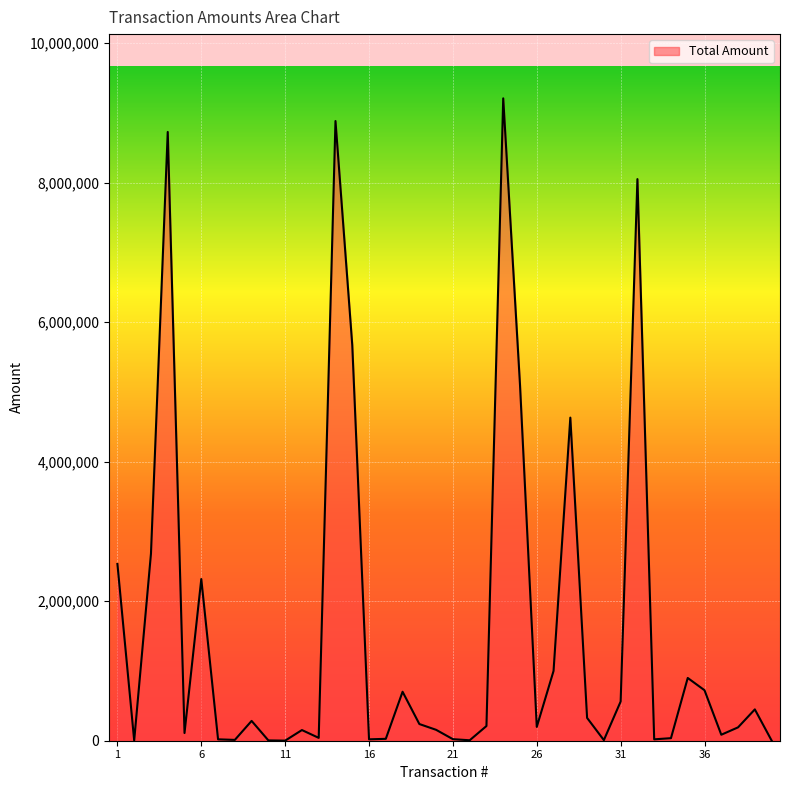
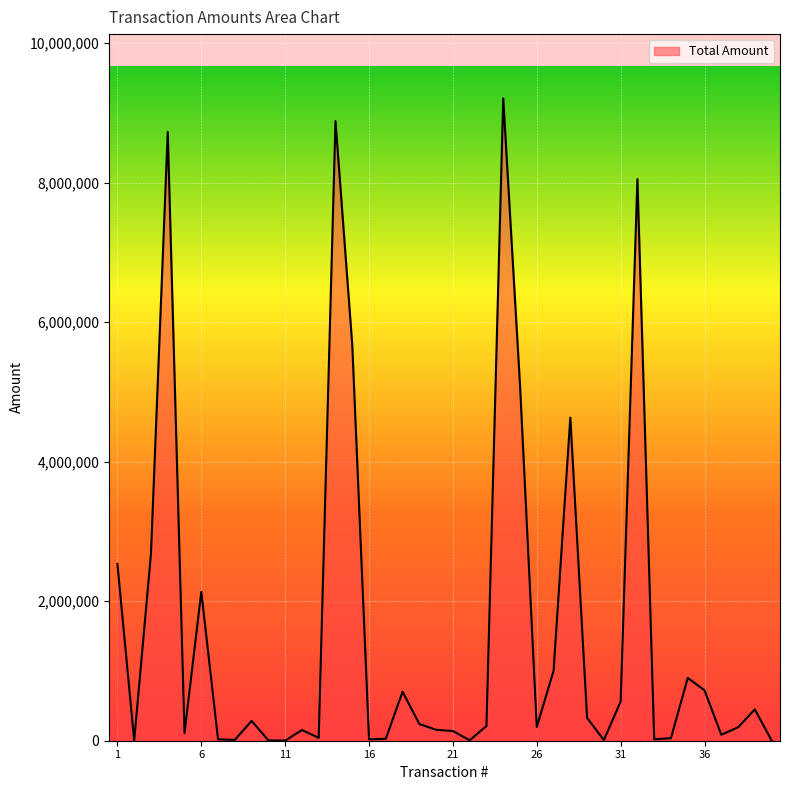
  {
    "1": "2,500,000",
-   "6": "2,300,000",
+   "6": "2,100,000",
    "11": "0",
    "16": "0",
-   "21": "0",
+   "21": "100,000",
    "26": "200,000",
    "31": "600,000",
    "36": "700,000"
  }
